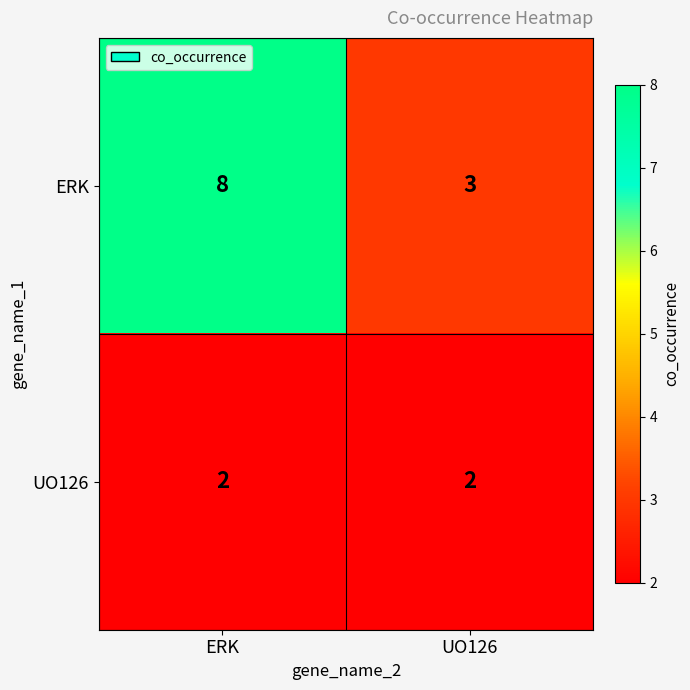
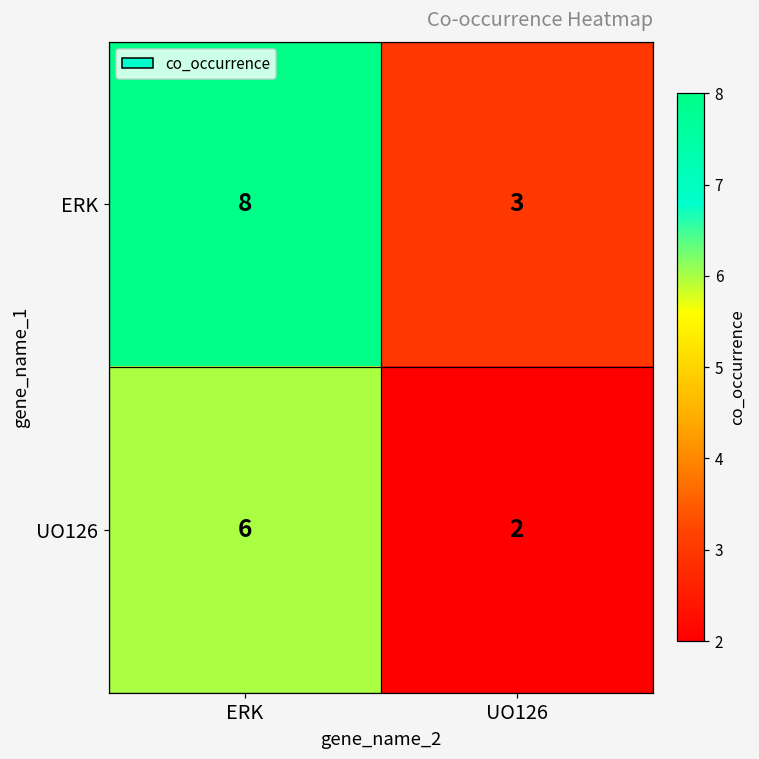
  {
    "ERK": {
      "ERK": 8,
      "UO126": 3
    },
    "UO126": {
-     "ERK": 2,
+     "ERK": 6,
      "UO126": 2
    }
  }
